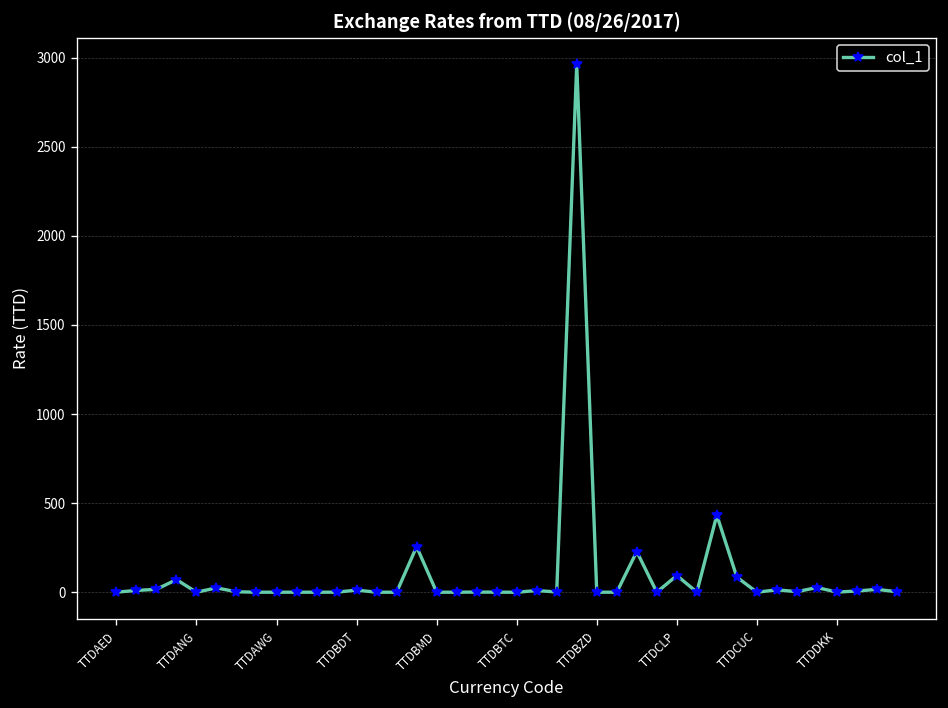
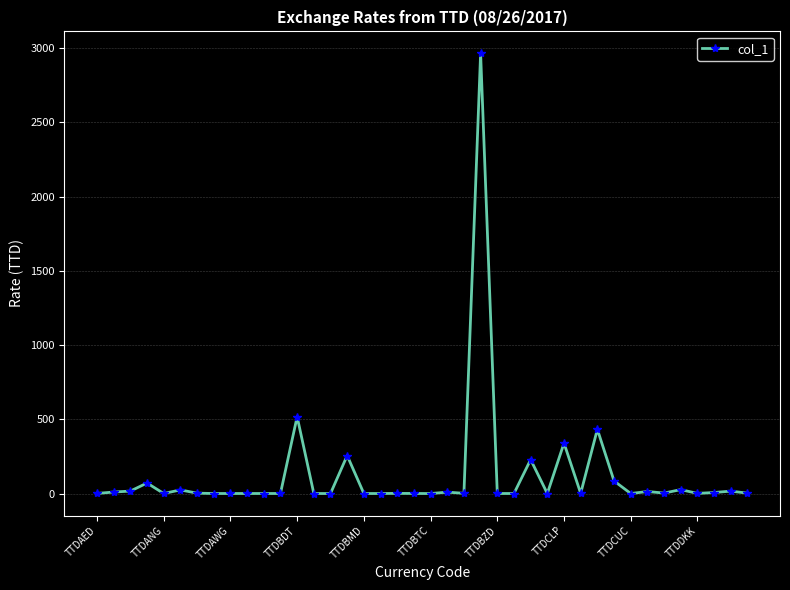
  {
    "TTDAED": 0,
    "TTDANG": 0,
    "TTDAWG": 0,
-   "TTDBDT": 10,
+   "TTDBDT": 520,
    "TTDBMD": 0,
    "TTDBTC": 0,
    "TTDBZD": 0,
-   "TTDCLP": 90,
+   "TTDCLP": 340,
    "TTDCUC": 0,
    "TTDDKK": 0
  }
